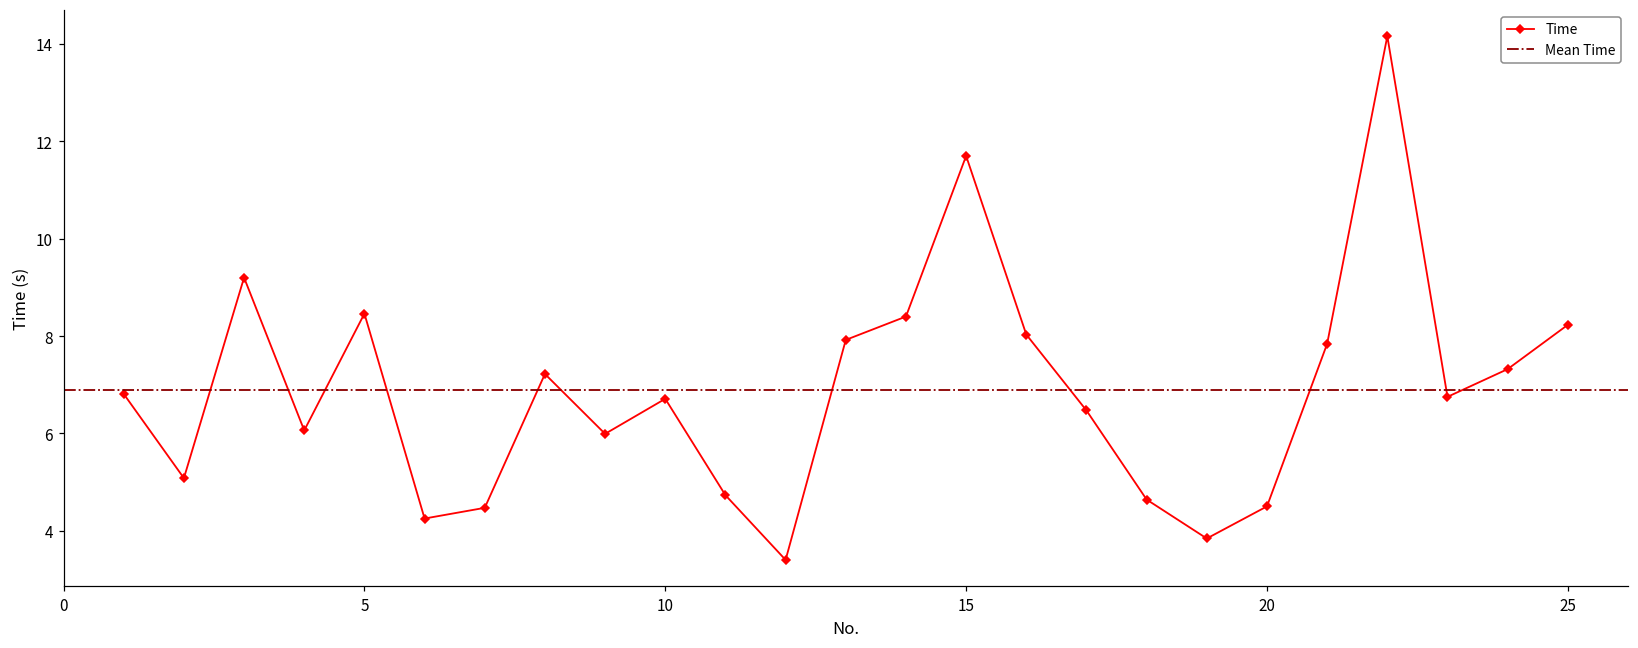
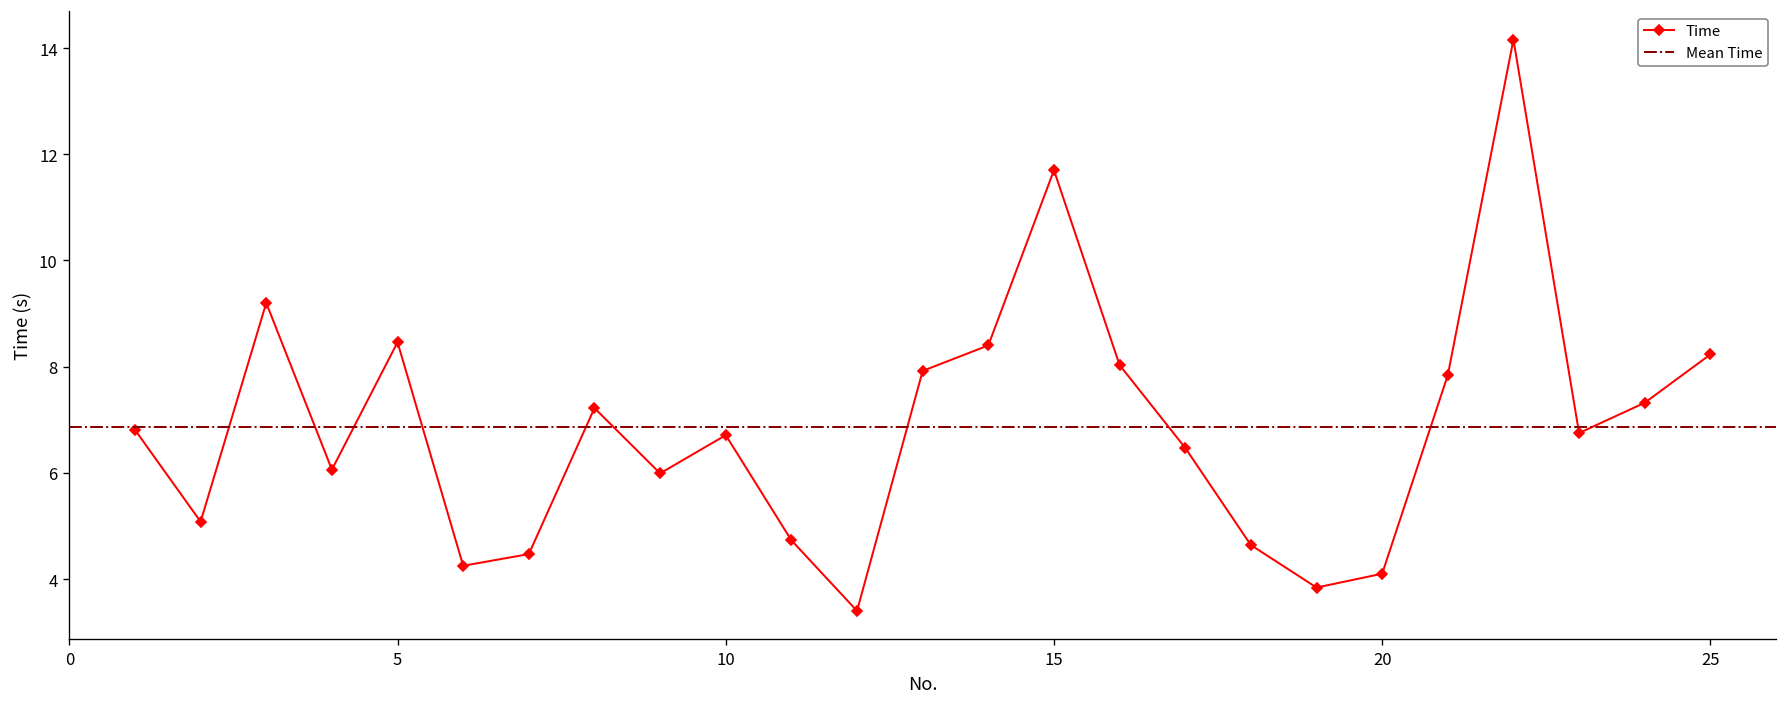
  {
    "5": 8.5,
    "10": 6.7,
    "15": 11.7,
-   "20": 4.5,
+   "20": 4.1,
    "25": 8.2
  }
